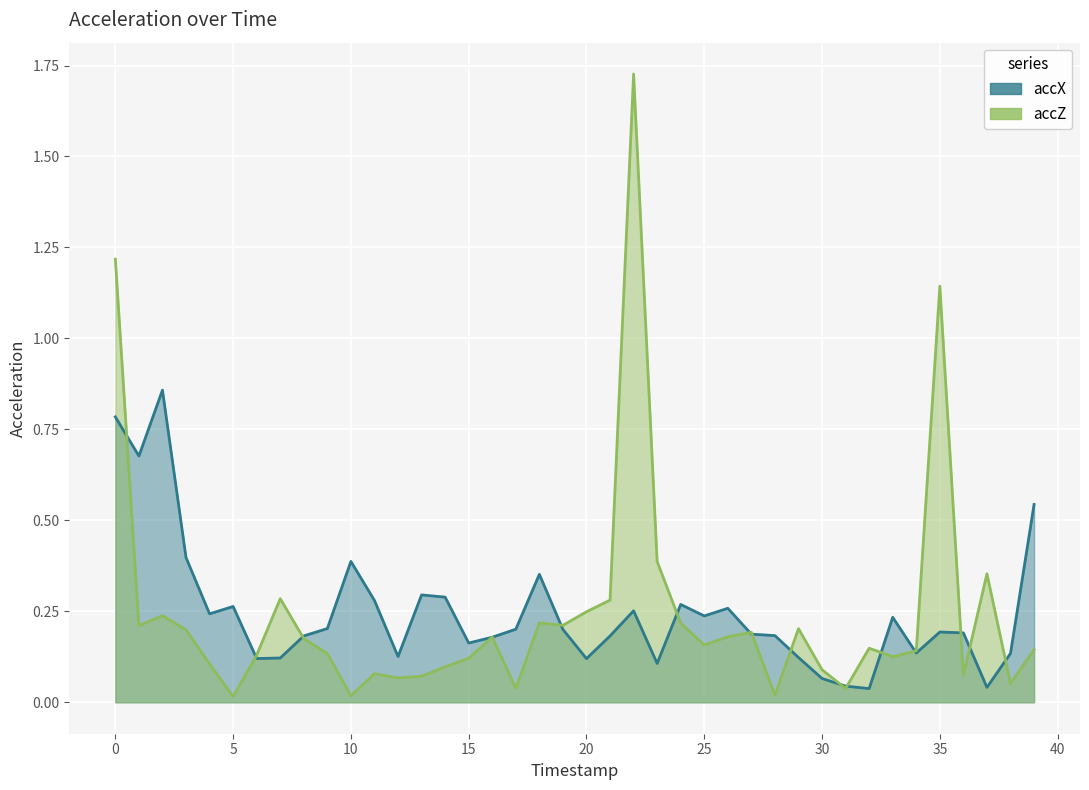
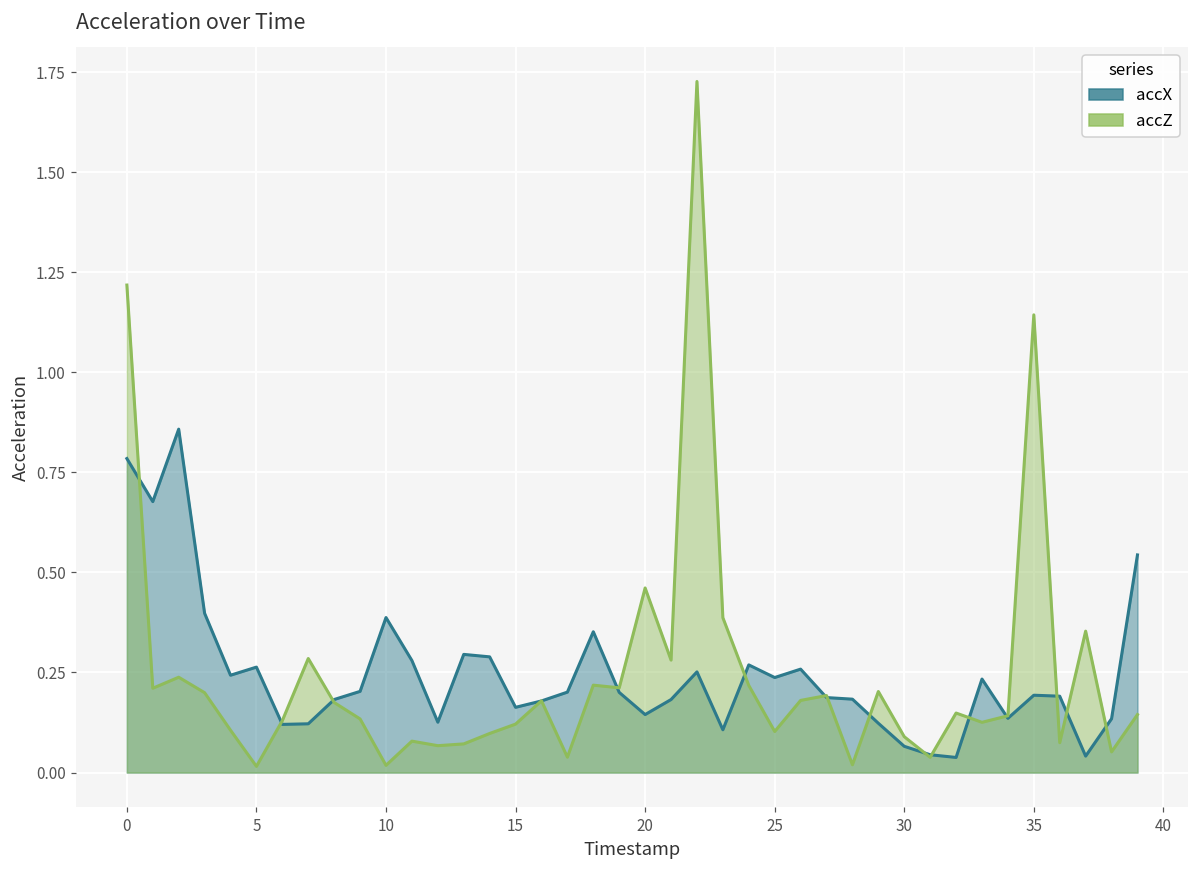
  {
    "accX": {
      "0": 0.78,
      "5": 0.26,
      "10": 0.39,
      "15": 0.16,
-     "20": 0.12,
+     "20": 0.14,
      "25": 0.24,
      "30": 0.07,
      "35": 0.19
    },
    "accZ": {
      "0": 1.22,
      "5": 0.02,
      "10": 0.02,
      "15": 0.12,
-     "20": 0.25,
-     "25": 0.16,
+     "20": 0.46,
+     "25": 0.10,
      "30": 0.09,
      "35": 1.14
    }
  }
